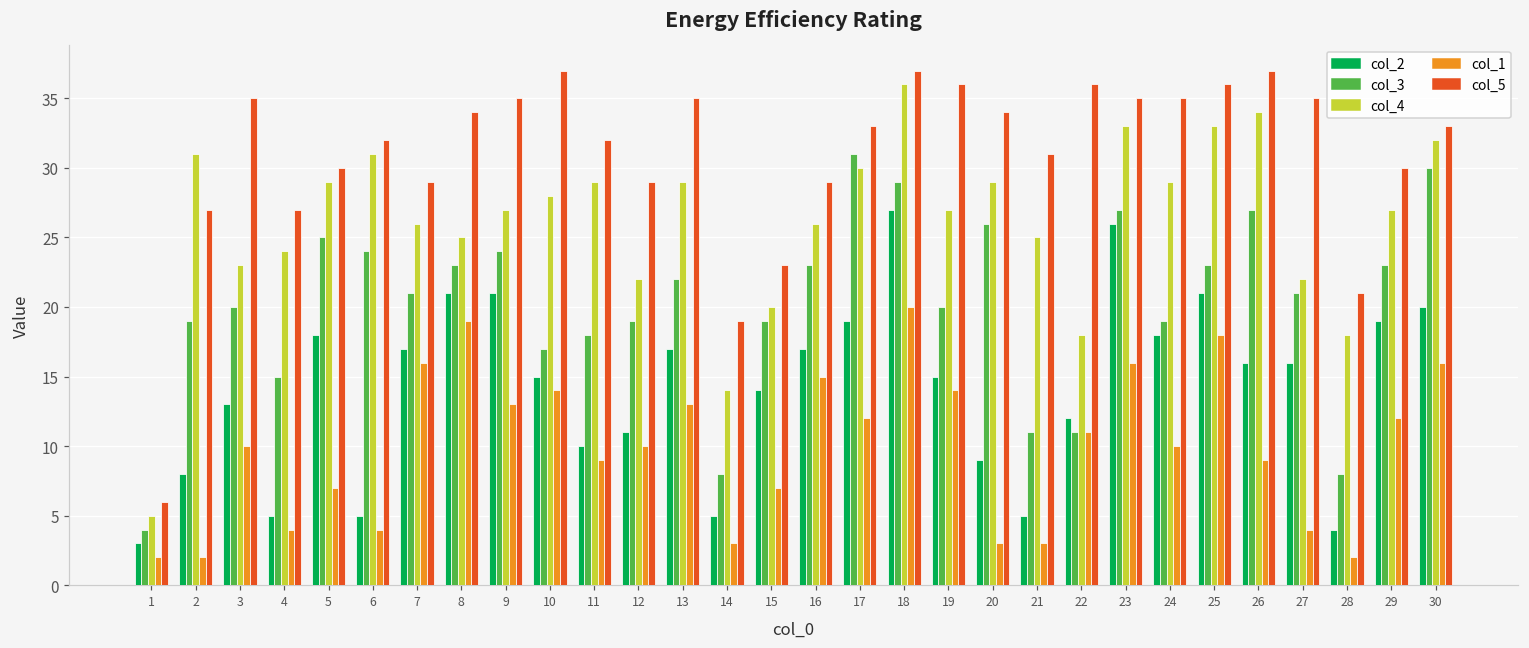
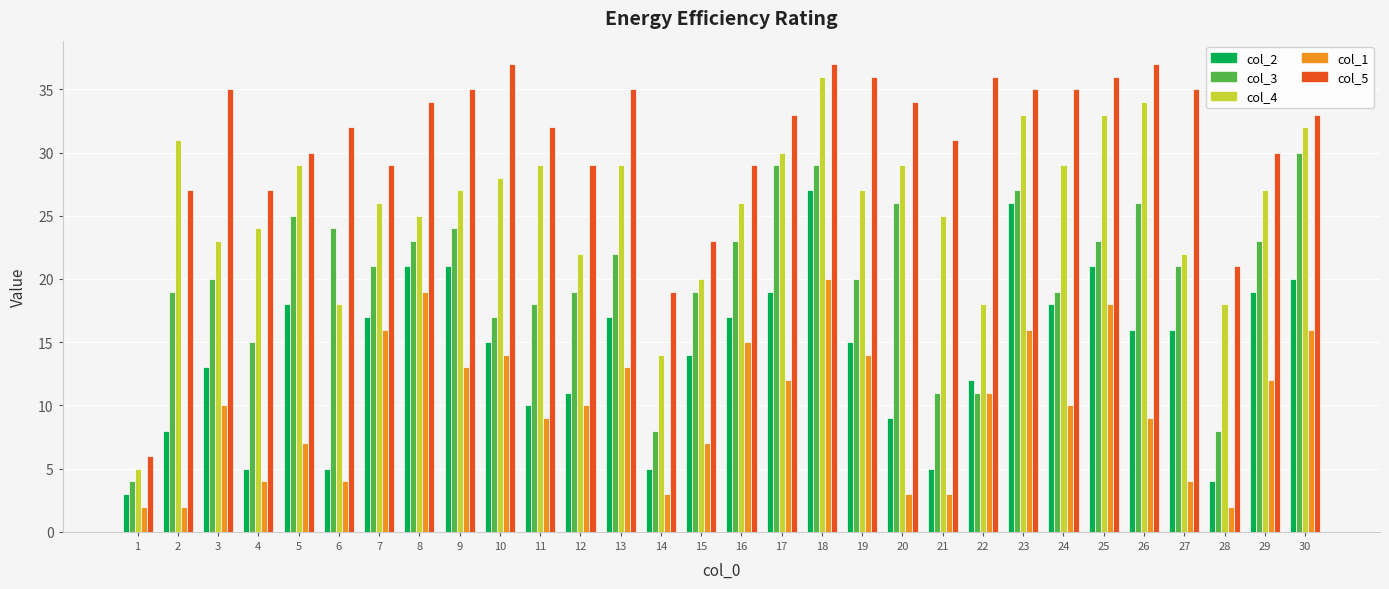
  {
    "col_2": {
      "1": 3,
      "2": 8,
      "3": 13,
      "4": 5,
      "5": 18,
      "6": 5,
      "7": 17,
      "8": 21,
      "9": 21,
      "10": 15,
      "11": 10,
      "12": 11,
      "13": 17,
      "14": 5,
      "15": 14,
      "16": 17,
      "17": 19,
      "18": 27,
      "19": 15,
      "20": 9,
      "21": 5,
      "22": 12,
      "23": 26,
      "24": 18,
      "25": 21,
      "26": 16,
      "27": 16,
      "28": 4,
      "29": 19,
      "30": 20
    },
    "col_3": {
      "1": 4,
      "2": 19,
      "3": 20,
      "4": 15,
      "5": 25,
      "6": 24,
      "7": 21,
      "8": 23,
      "9": 24,
      "10": 17,
      "11": 18,
      "12": 19,
      "13": 22,
      "14": 8,
      "15": 19,
      "16": 23,
-     "17": 31,
+     "17": 29,
      "18": 29,
      "19": 20,
      "20": 26,
      "21": 11,
      "22": 11,
      "23": 27,
      "24": 19,
      "25": 23,
-     "26": 27,
+     "26": 26,
      "27": 21,
      "28": 8,
      "29": 23,
      "30": 30
    },
    "col_4": {
      "1": 5,
      "2": 31,
      "3": 23,
      "4": 24,
      "5": 29,
-     "6": 31,
+     "6": 18,
      "7": 26,
      "8": 25,
      "9": 27,
      "10": 28,
      "11": 29,
      "12": 22,
      "13": 29,
      "14": 14,
      "15": 20,
      "16": 26,
      "17": 30,
      "18": 36,
      "19": 27,
      "20": 29,
      "21": 25,
      "22": 18,
      "23": 33,
      "24": 29,
      "25": 33,
      "26": 34,
      "27": 22,
      "28": 18,
      "29": 27,
      "30": 32
    },
    "col_1": {
      "1": 2,
      "2": 2,
      "3": 10,
      "4": 4,
      "5": 7,
      "6": 4,
      "7": 16,
      "8": 19,
      "9": 13,
      "10": 14,
      "11": 9,
      "12": 10,
      "13": 13,
      "14": 3,
      "15": 7,
      "16": 15,
      "17": 12,
      "18": 20,
      "19": 14,
      "20": 3,
      "21": 3,
      "22": 11,
      "23": 16,
      "24": 10,
      "25": 18,
      "26": 9,
      "27": 4,
      "28": 2,
      "29": 12,
      "30": 16
    },
    "col_5": {
      "1": 6,
      "2": 27,
      "3": 35,
      "4": 27,
      "5": 30,
      "6": 32,
      "7": 29,
      "8": 34,
      "9": 35,
      "10": 37,
      "11": 32,
      "12": 29,
      "13": 35,
      "14": 19,
      "15": 23,
      "16": 29,
      "17": 33,
      "18": 37,
      "19": 36,
      "20": 34,
      "21": 31,
      "22": 36,
      "23": 35,
      "24": 35,
      "25": 36,
      "26": 37,
      "27": 35,
      "28": 21,
      "29": 30,
      "30": 33
    }
  }
